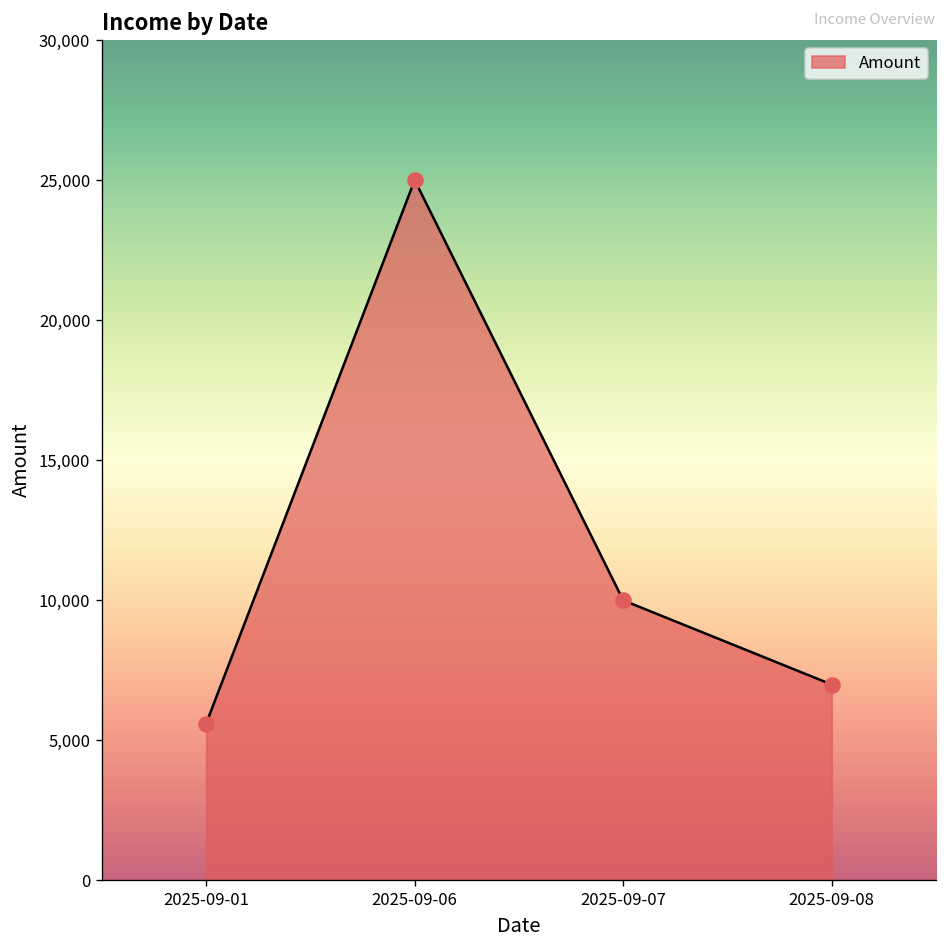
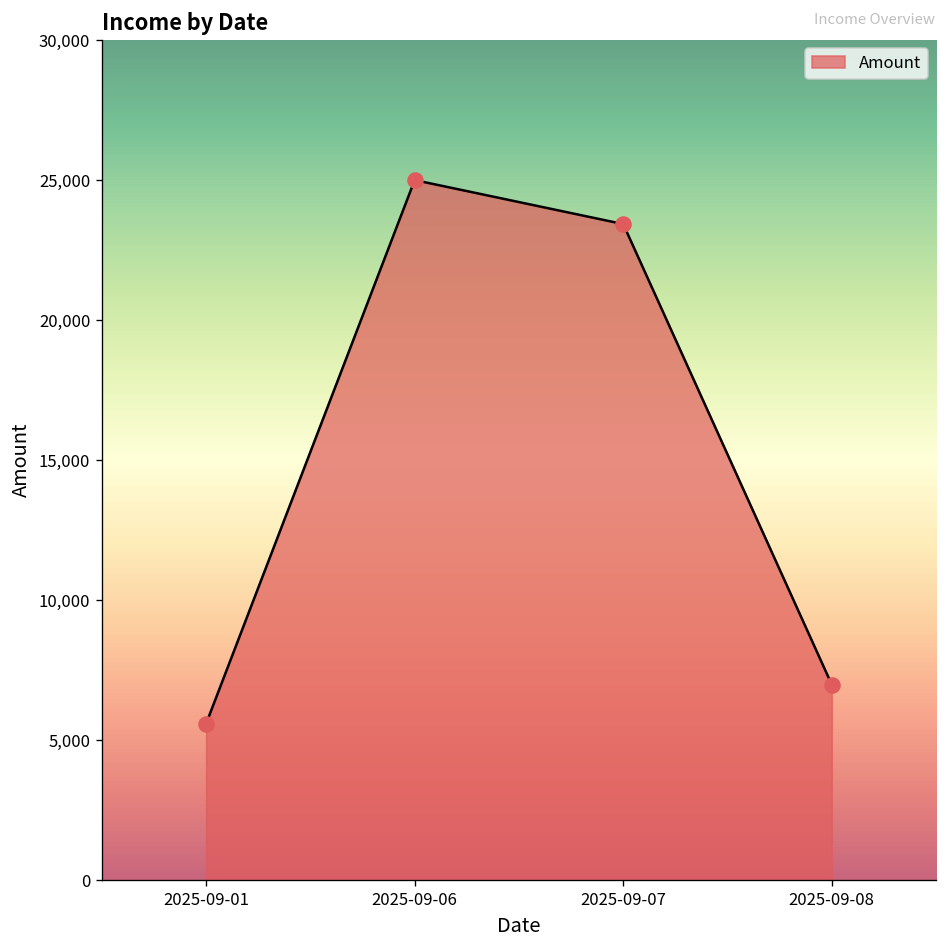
  {
    "2025-09-01": "5,600",
    "2025-09-06": "25,000",
-   "2025-09-07": "10,000",
+   "2025-09-07": "23,400",
    "2025-09-08": "7,000"
  }
